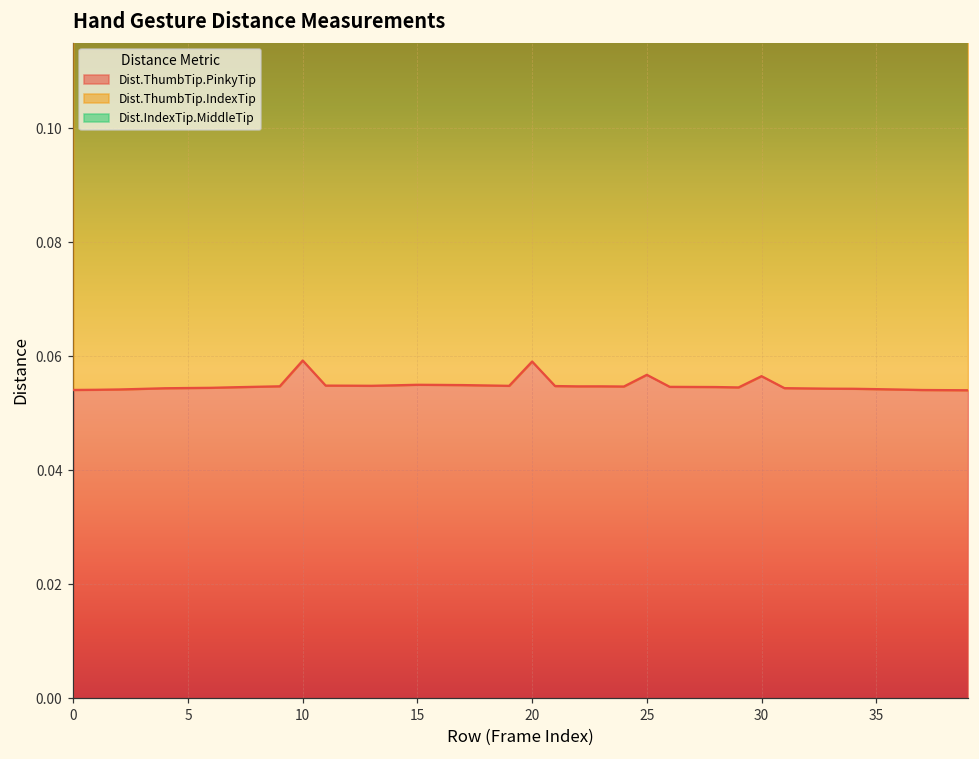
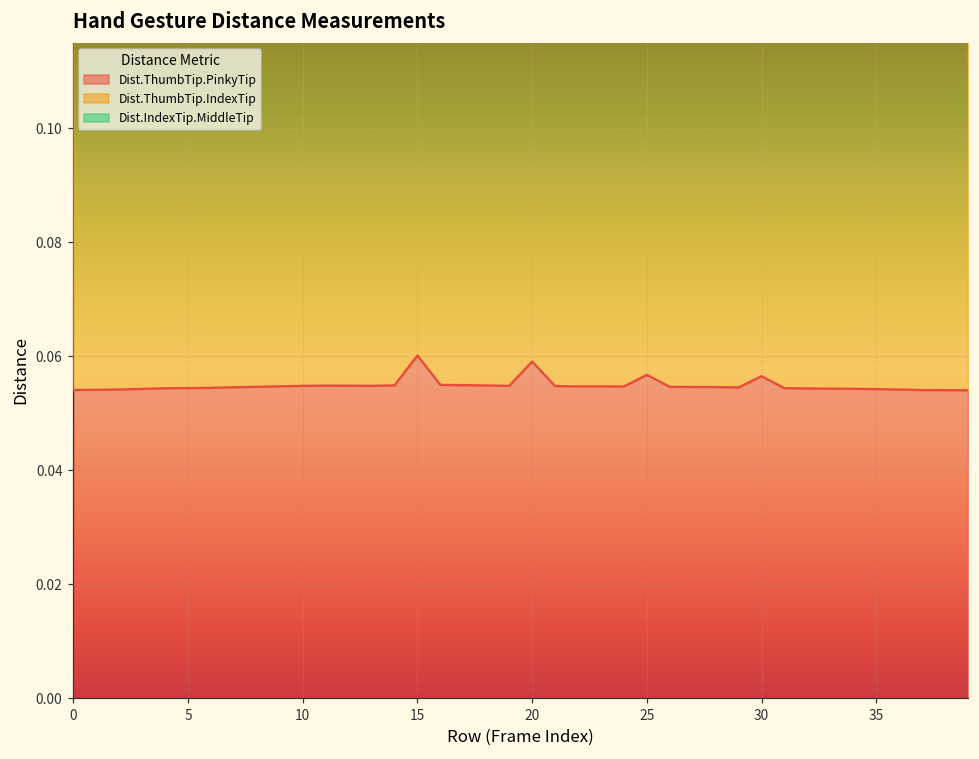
  {
    "Dist.ThumbTip.PinkyTip": {
      "0": 0.054,
      "5": 0.054,
-     "10": 0.059,
-     "15": 0.055,
+     "10": 0.055,
+     "15": 0.060,
      "20": 0.059,
      "25": 0.057,
      "30": 0.057,
      "35": 0.054
    }
  }
